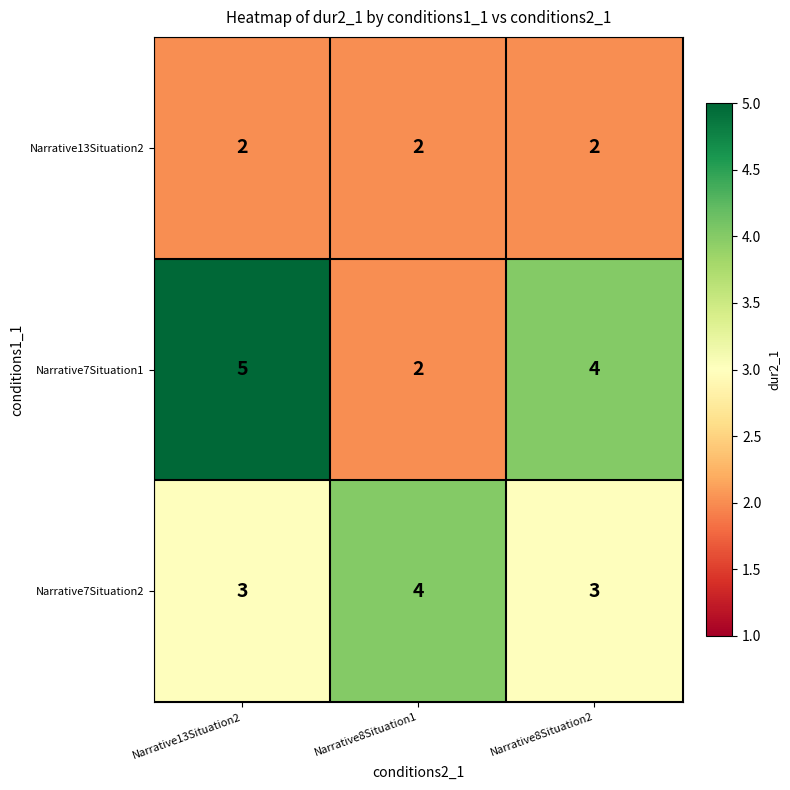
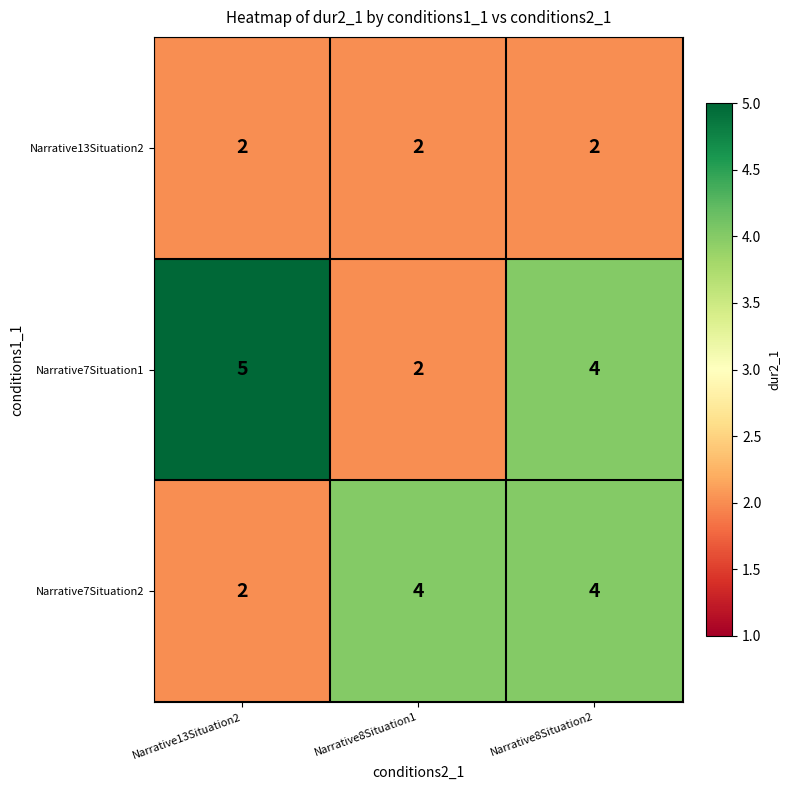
  {
    "Narrative13Situation2": {
      "Narrative13Situation2": 2,
      "Narrative8Situation1": 2,
      "Narrative8Situation2": 2
    },
    "Narrative7Situation1": {
      "Narrative13Situation2": 5,
      "Narrative8Situation1": 2,
      "Narrative8Situation2": 4
    },
    "Narrative7Situation2": {
-     "Narrative13Situation2": 3,
+     "Narrative13Situation2": 2,
      "Narrative8Situation1": 4,
-     "Narrative8Situation2": 3
+     "Narrative8Situation2": 4
    }
  }
